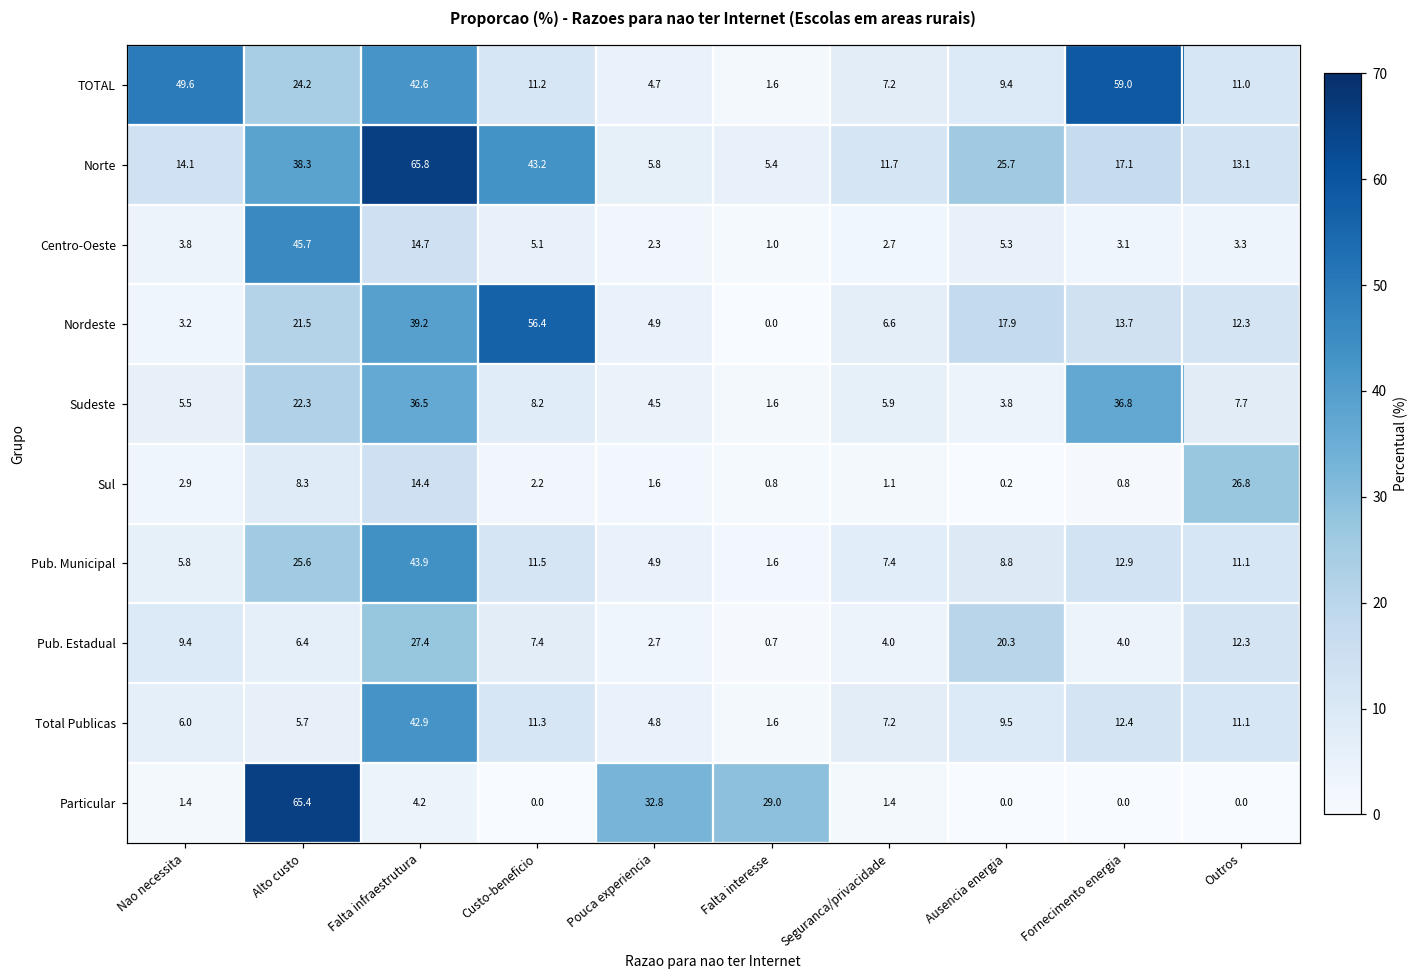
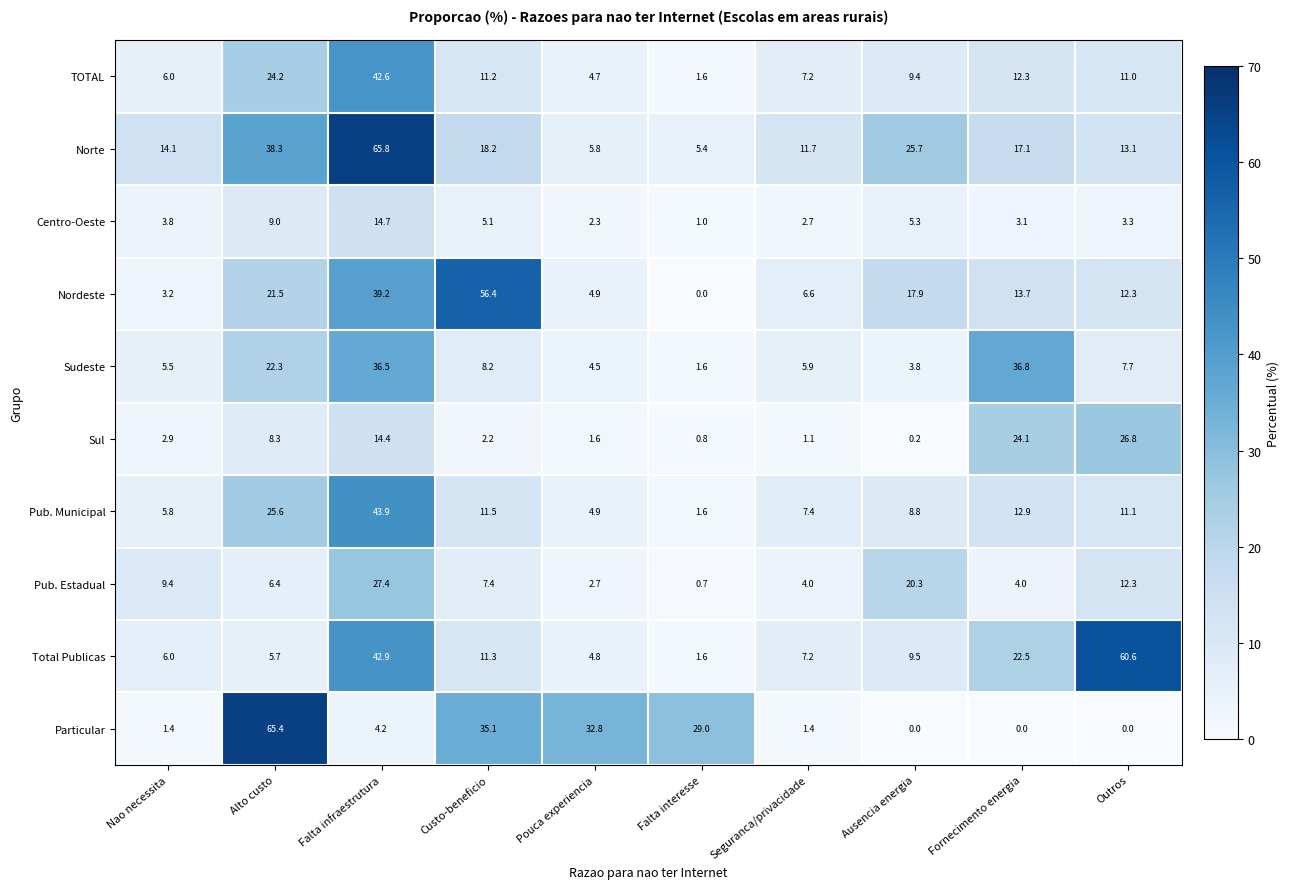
  {
    "TOTAL": {
-     "Nao necessita": 49.6,
+     "Nao necessita": 6.0,
      "Alto custo": 24.2,
      "Falta infraestrutura": 42.6,
      "Custo-beneficio": 11.2,
      "Pouca experiencia": 4.7,
      "Falta interesse": 1.6,
      "Seguranca/privacidade": 7.2,
      "Ausencia energia": 9.4,
-     "Fornecimento energia": 59.0,
+     "Fornecimento energia": 12.3,
      "Outros": 11.0
    },
    "Norte": {
      "Nao necessita": 14.1,
      "Alto custo": 38.3,
      "Falta infraestrutura": 65.8,
-     "Custo-beneficio": 43.2,
+     "Custo-beneficio": 18.2,
      "Pouca experiencia": 5.8,
      "Falta interesse": 5.4,
      "Seguranca/privacidade": 11.7,
      "Ausencia energia": 25.7,
      "Fornecimento energia": 17.1,
      "Outros": 13.1
    },
    "Centro-Oeste": {
      "Nao necessita": 3.8,
-     "Alto custo": 45.7,
+     "Alto custo": 9.0,
      "Falta infraestrutura": 14.7,
      "Custo-beneficio": 5.1,
      "Pouca experiencia": 2.3,
      "Falta interesse": 1.0,
      "Seguranca/privacidade": 2.7,
      "Ausencia energia": 5.3,
      "Fornecimento energia": 3.1,
      "Outros": 3.3
    },
    "Nordeste": {
      "Nao necessita": 3.2,
      "Alto custo": 21.5,
      "Falta infraestrutura": 39.2,
      "Custo-beneficio": 56.4,
      "Pouca experiencia": 4.9,
      "Falta interesse": 0.0,
      "Seguranca/privacidade": 6.6,
      "Ausencia energia": 17.9,
      "Fornecimento energia": 13.7,
      "Outros": 12.3
    },
    "Sudeste": {
      "Nao necessita": 5.5,
      "Alto custo": 22.3,
      "Falta infraestrutura": 36.5,
      "Custo-beneficio": 8.2,
      "Pouca experiencia": 4.5,
      "Falta interesse": 1.6,
      "Seguranca/privacidade": 5.9,
      "Ausencia energia": 3.8,
      "Fornecimento energia": 36.8,
      "Outros": 7.7
    },
    "Sul": {
      "Nao necessita": 2.9,
      "Alto custo": 8.3,
      "Falta infraestrutura": 14.4,
      "Custo-beneficio": 2.2,
      "Pouca experiencia": 1.6,
      "Falta interesse": 0.8,
      "Seguranca/privacidade": 1.1,
      "Ausencia energia": 0.2,
-     "Fornecimento energia": 0.8,
+     "Fornecimento energia": 24.1,
      "Outros": 26.8
    },
    "Pub. Municipal": {
      "Nao necessita": 5.8,
      "Alto custo": 25.6,
      "Falta infraestrutura": 43.9,
      "Custo-beneficio": 11.5,
      "Pouca experiencia": 4.9,
      "Falta interesse": 1.6,
      "Seguranca/privacidade": 7.4,
      "Ausencia energia": 8.8,
      "Fornecimento energia": 12.9,
      "Outros": 11.1
    },
    "Pub. Estadual": {
      "Nao necessita": 9.4,
      "Alto custo": 6.4,
      "Falta infraestrutura": 27.4,
      "Custo-beneficio": 7.4,
      "Pouca experiencia": 2.7,
      "Falta interesse": 0.7,
      "Seguranca/privacidade": 4.0,
      "Ausencia energia": 20.3,
      "Fornecimento energia": 4.0,
      "Outros": 12.3
    },
    "Total Publicas": {
      "Nao necessita": 6.0,
      "Alto custo": 5.7,
      "Falta infraestrutura": 42.9,
      "Custo-beneficio": 11.3,
      "Pouca experiencia": 4.8,
      "Falta interesse": 1.6,
      "Seguranca/privacidade": 7.2,
      "Ausencia energia": 9.5,
-     "Fornecimento energia": 12.4,
-     "Outros": 11.1
+     "Fornecimento energia": 22.5,
+     "Outros": 60.6
    },
    "Particular": {
      "Nao necessita": 1.4,
      "Alto custo": 65.4,
      "Falta infraestrutura": 4.2,
-     "Custo-beneficio": 0.0,
+     "Custo-beneficio": 35.1,
      "Pouca experiencia": 32.8,
      "Falta interesse": 29.0,
      "Seguranca/privacidade": 1.4,
      "Ausencia energia": 0.0,
      "Fornecimento energia": 0.0,
      "Outros": 0.0
    }
  }
